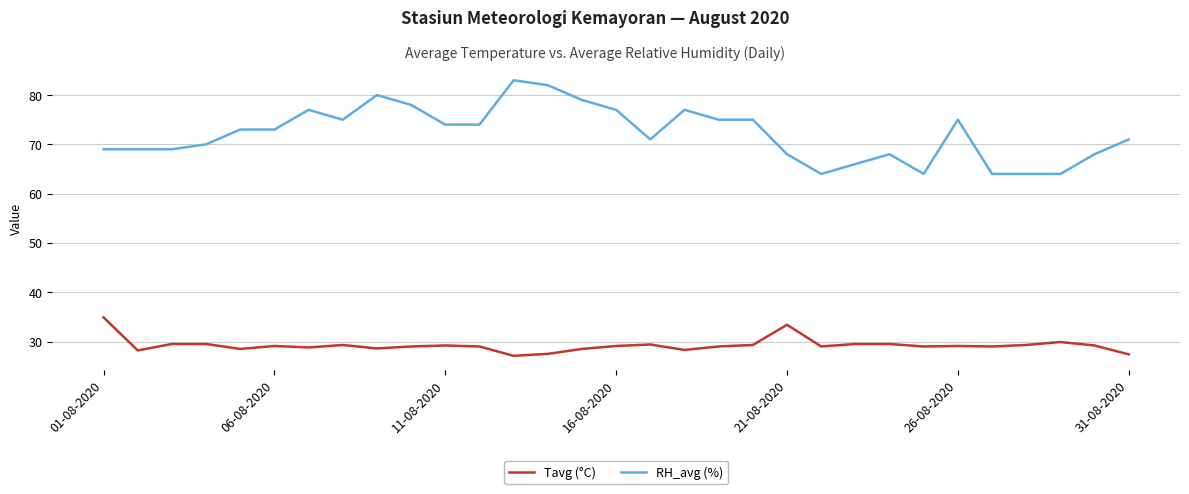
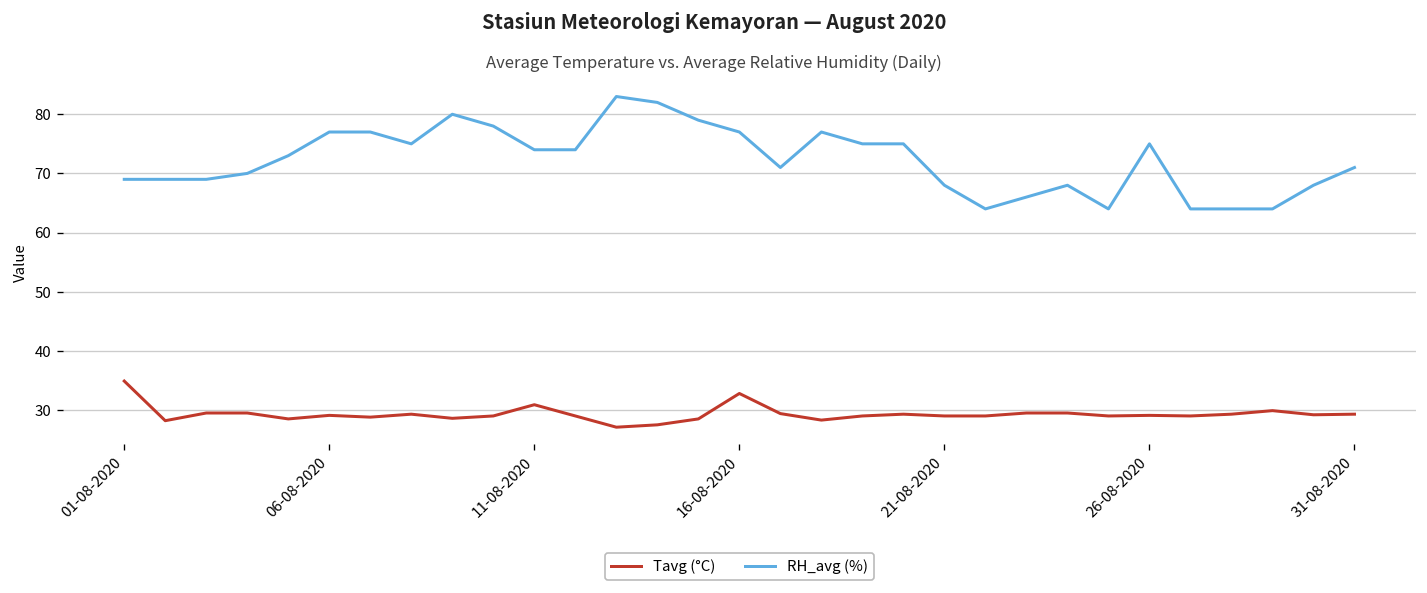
  {
    "Tavg (°C)": {
      "01-08-2020": 35,
      "06-08-2020": 29,
-     "11-08-2020": 29,
-     "16-08-2020": 29,
-     "21-08-2020": 33,
+     "11-08-2020": 31,
+     "16-08-2020": 33,
+     "21-08-2020": 29,
      "26-08-2020": 29,
-     "31-08-2020": 27
+     "31-08-2020": 29
    },
    "RH_avg (%)": {
      "01-08-2020": 69,
-     "06-08-2020": 73,
+     "06-08-2020": 77,
      "11-08-2020": 74,
      "16-08-2020": 77,
      "21-08-2020": 68,
      "26-08-2020": 75,
      "31-08-2020": 71
    }
  }
